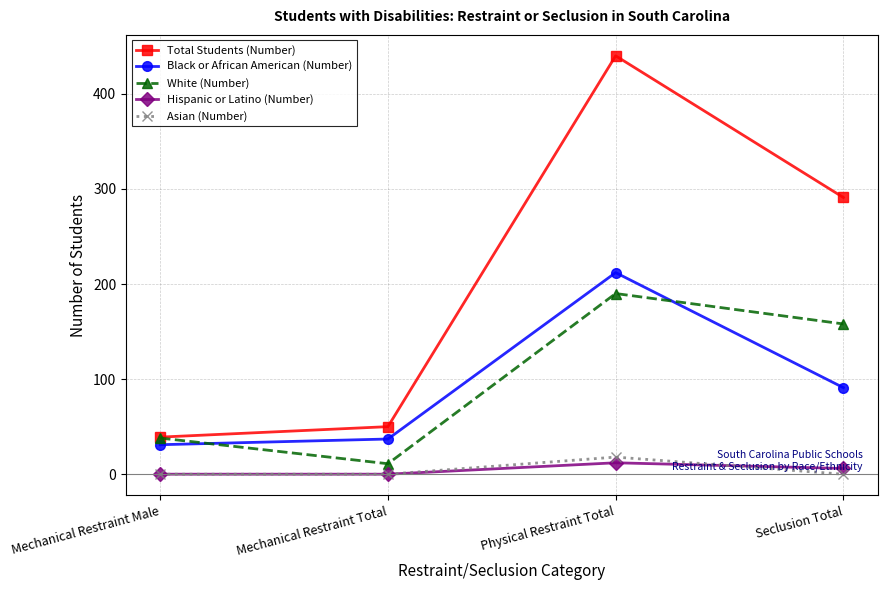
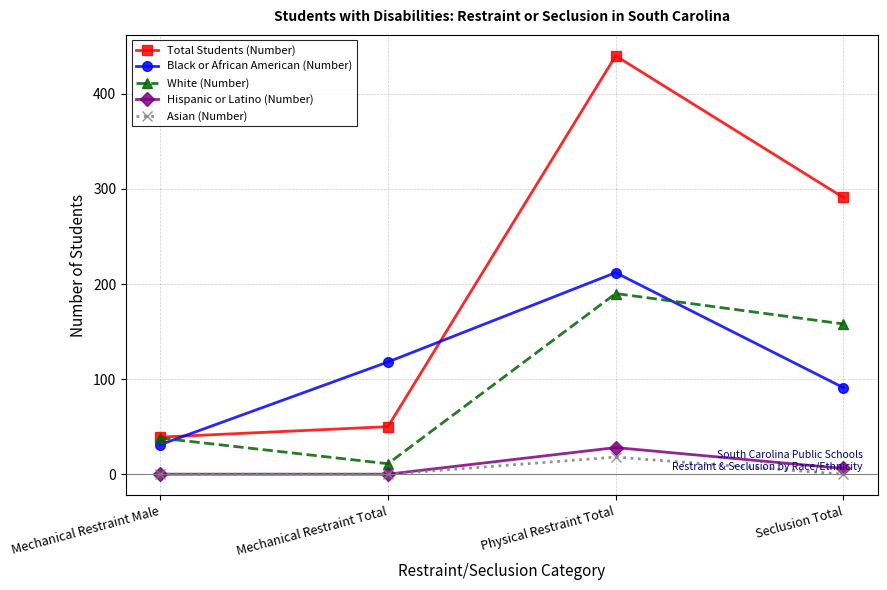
  {
    "Total Students (Number)": {
      "Mechanical Restraint Total": 50,
      "Physical Restraint Total": 440,
      "Seclusion Total": 290
    },
    "Black or African American (Number)": {
      "Mechanical Restraint Male": 30,
-     "Mechanical Restraint Total": 40,
+     "Mechanical Restraint Total": 120,
      "Physical Restraint Total": 210,
      "Seclusion Total": 90
    },
    "White (Number)": {
      "Mechanical Restraint Total": 10,
      "Physical Restraint Total": 190,
      "Seclusion Total": 160
    },
    "Hispanic or Latino (Number)": {
-     "Physical Restraint Total": 10,
+     "Physical Restraint Total": 30,
      "Seclusion Total": 10
    },
    "Asian (Number)": {
      "Physical Restraint Total": 20,
      "Seclusion Total": 0
    }
  }
